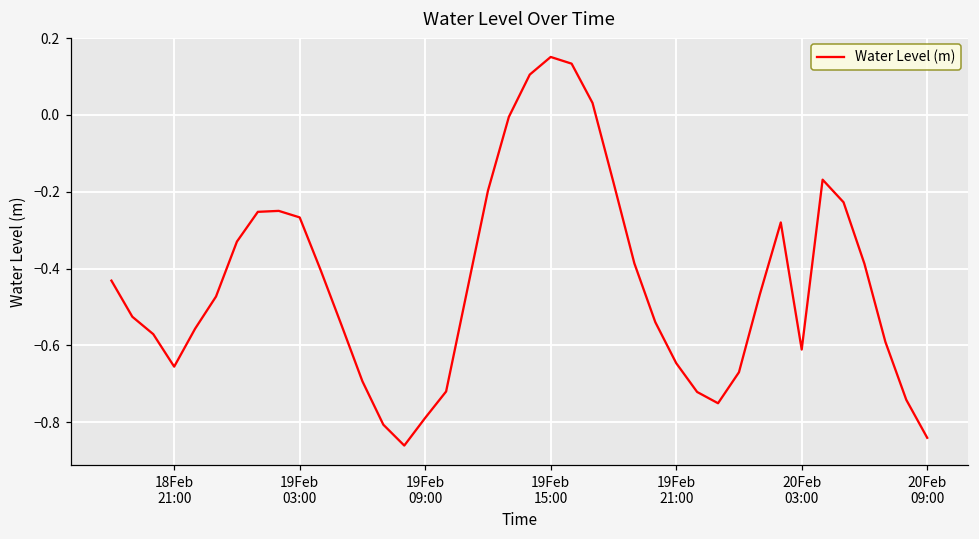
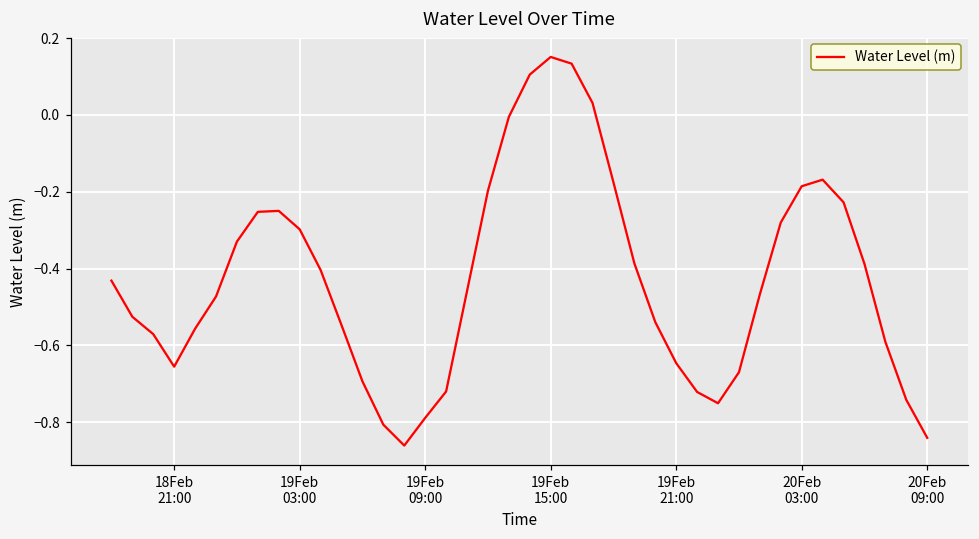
  {
    "18Feb 21:00": -0.66,
-   "19Feb 03:00": -0.27,
+   "19Feb 03:00": -0.30,
    "19Feb 09:00": -0.79,
    "19Feb 15:00": 0.15,
    "19Feb 21:00": -0.65,
-   "20Feb 03:00": -0.61,
+   "20Feb 03:00": -0.19,
    "20Feb 09:00": -0.84
  }
